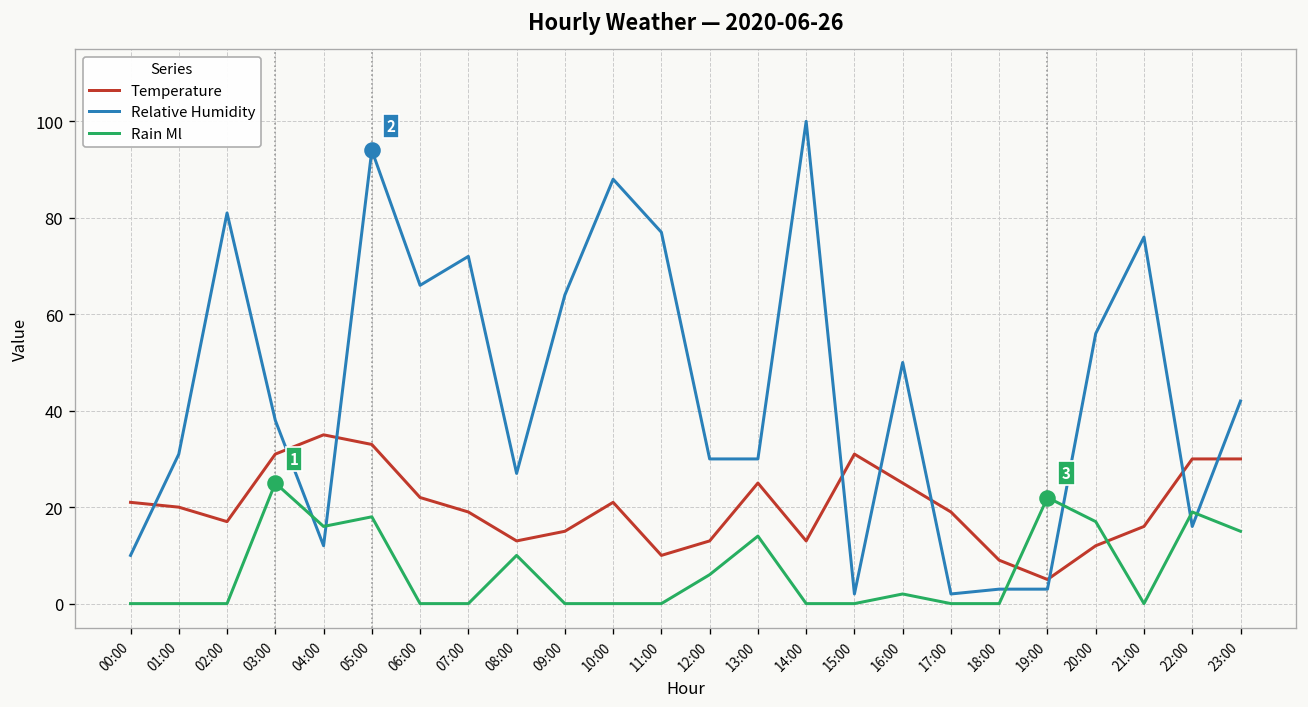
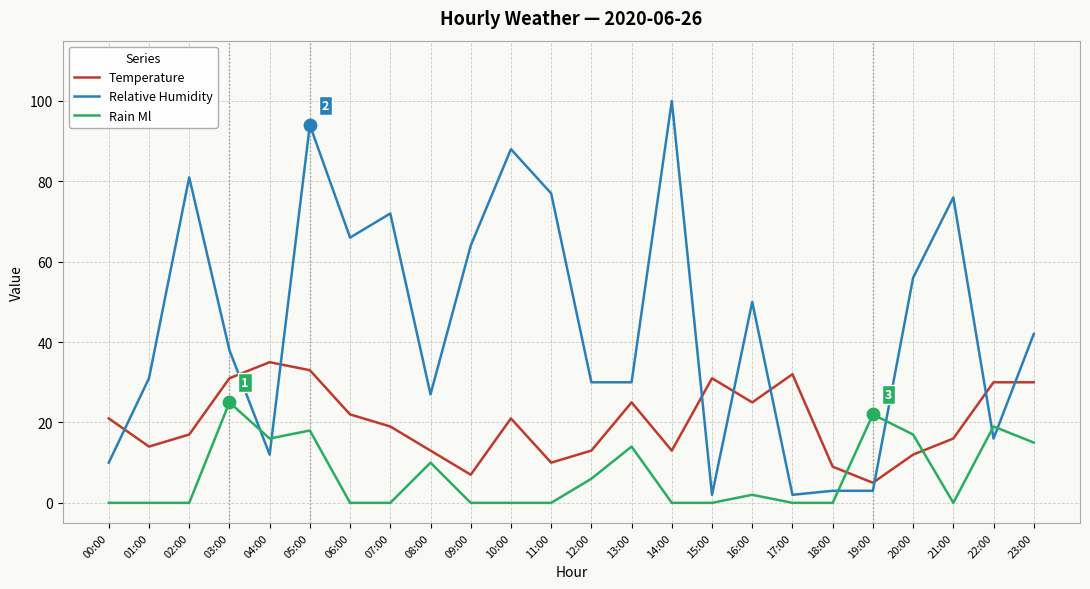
  {
    "Temperature": {
      "00:00": 21,
-     "01:00": 20,
+     "01:00": 14,
      "02:00": 17,
      "04:00": 35,
      "05:00": 33,
      "06:00": 22,
      "07:00": 19,
      "08:00": 13,
-     "09:00": 15,
+     "09:00": 7,
      "10:00": 21,
      "11:00": 10,
      "12:00": 13,
      "13:00": 25,
      "14:00": 13,
      "15:00": 31,
      "16:00": 25,
-     "17:00": 19,
+     "17:00": 32,
      "18:00": 9,
      "19:00": 5,
      "20:00": 12,
      "21:00": 16,
      "22:00": 30,
      "23:00": 30
    }
  }
